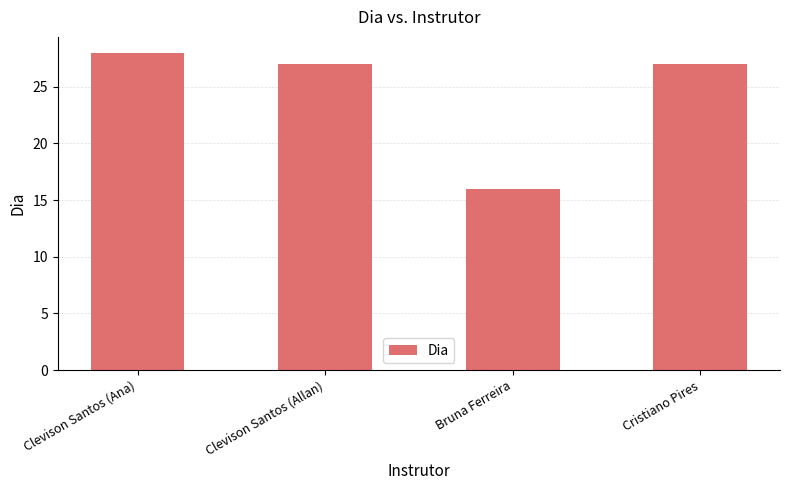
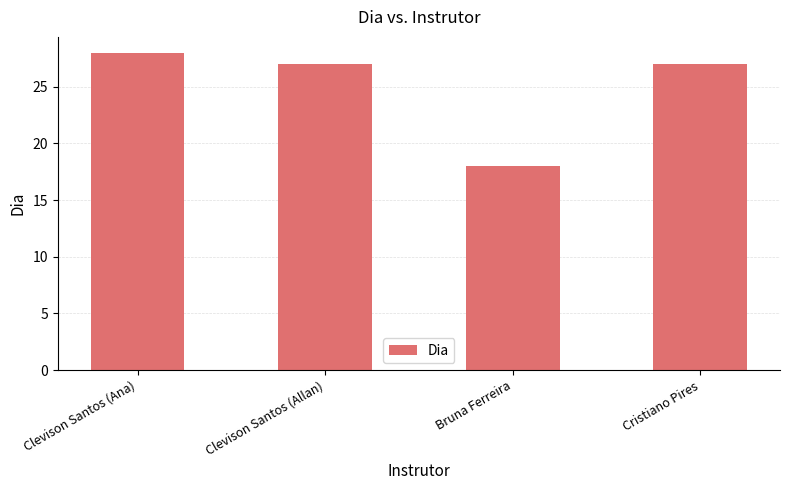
  {
    "Clevison Santos (Ana)": 28,
    "Clevison Santos (Allan)": 27,
-   "Bruna Ferreira": 16,
+   "Bruna Ferreira": 18,
    "Cristiano Pires": 27
  }
